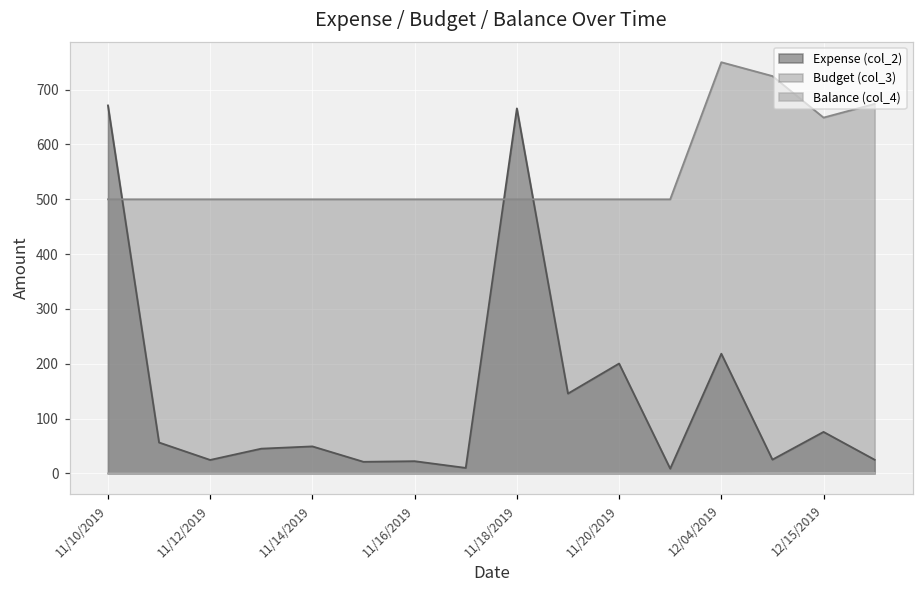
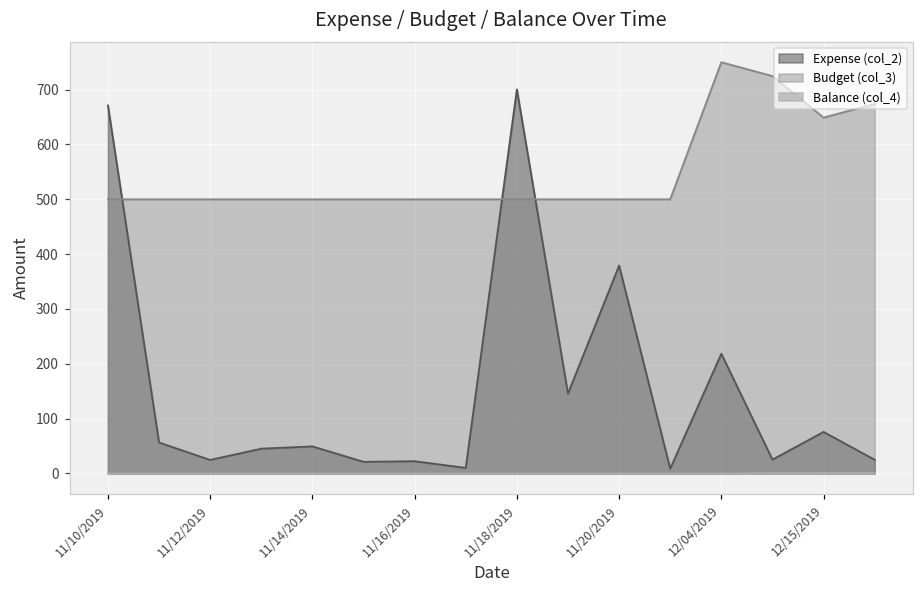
  {
    "Expense (col_2)": {
      "11/10/2019": 670,
      "11/12/2019": 20,
      "11/14/2019": 50,
      "11/16/2019": 20,
-     "11/18/2019": 670,
-     "11/20/2019": 200,
+     "11/18/2019": 700,
+     "11/20/2019": 380,
      "12/04/2019": 220
    }
  }
